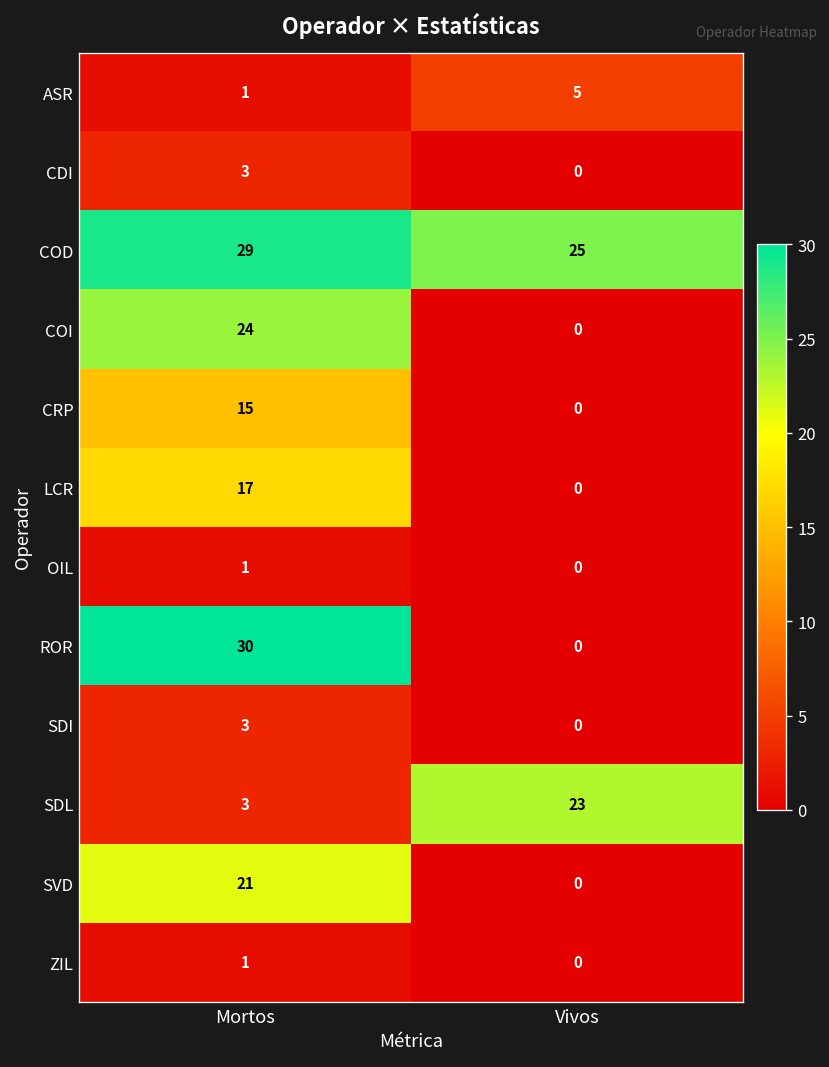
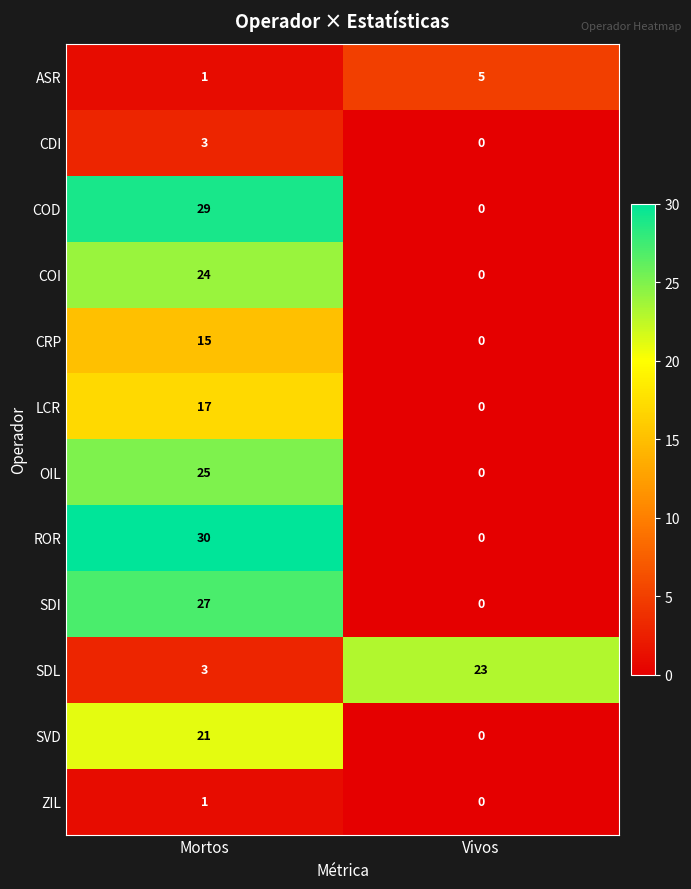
  {
    "ASR": {
      "Mortos": 1,
      "Vivos": 5
    },
    "CDI": {
      "Mortos": 3,
      "Vivos": 0
    },
    "COD": {
      "Mortos": 29,
-     "Vivos": 25
+     "Vivos": 0
    },
    "COI": {
      "Mortos": 24,
      "Vivos": 0
    },
    "CRP": {
      "Mortos": 15,
      "Vivos": 0
    },
    "LCR": {
      "Mortos": 17,
      "Vivos": 0
    },
    "OIL": {
-     "Mortos": 1,
+     "Mortos": 25,
      "Vivos": 0
    },
    "ROR": {
      "Mortos": 30,
      "Vivos": 0
    },
    "SDI": {
-     "Mortos": 3,
+     "Mortos": 27,
      "Vivos": 0
    },
    "SDL": {
      "Mortos": 3,
      "Vivos": 23
    },
    "SVD": {
      "Mortos": 21,
      "Vivos": 0
    },
    "ZIL": {
      "Mortos": 1,
      "Vivos": 0
    }
  }
